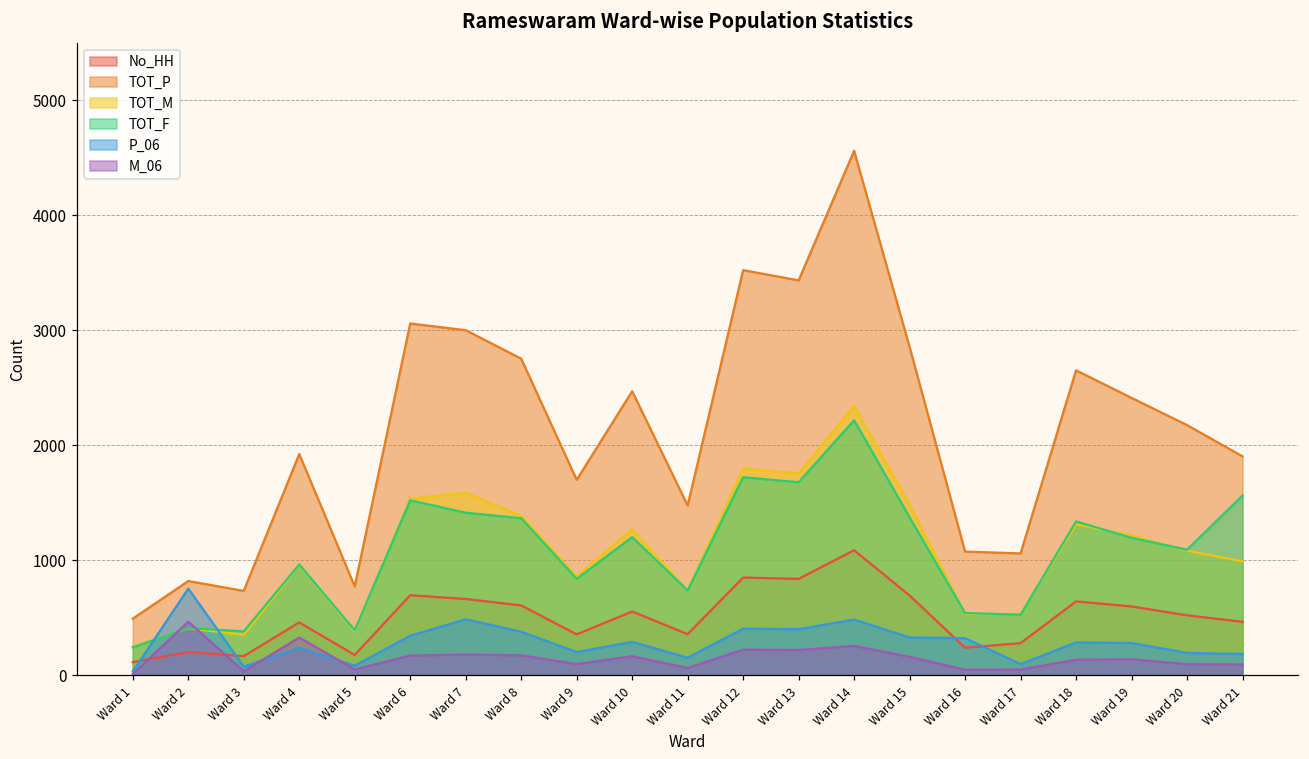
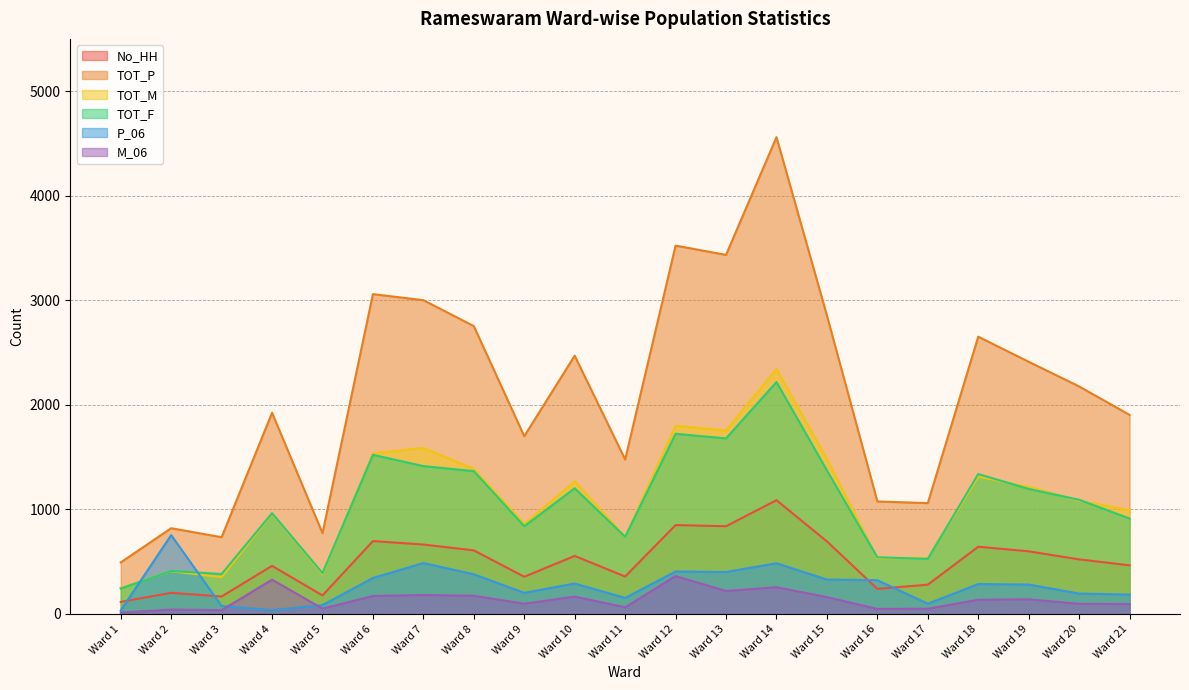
  {
    "TOT_F": {
      "Ward 3": 380,
      "Ward 7": 1410,
      "Ward 10": 1200,
      "Ward 12": 1720,
      "Ward 13": 1680,
      "Ward 14": 2220,
      "Ward 15": 1370,
-     "Ward 21": 1560
+     "Ward 21": 910
    },
    "P_06": {
      "Ward 2": 750,
      "Ward 3": 80,
-     "Ward 4": 240,
+     "Ward 4": 40,
      "Ward 5": 80,
      "Ward 6": 340,
      "Ward 7": 490,
      "Ward 8": 380,
      "Ward 9": 200,
      "Ward 10": 290,
      "Ward 11": 150,
      "Ward 12": 410,
      "Ward 13": 400,
      "Ward 14": 490,
      "Ward 15": 330,
      "Ward 16": 320,
      "Ward 17": 100,
      "Ward 18": 290,
      "Ward 19": 280,
      "Ward 20": 200,
      "Ward 21": 190
    },
    "M_06": {
-     "Ward 2": 470,
+     "Ward 2": 40,
      "Ward 3": 40,
      "Ward 4": 330,
      "Ward 5": 50,
      "Ward 6": 170,
      "Ward 7": 180,
      "Ward 8": 170,
      "Ward 9": 100,
      "Ward 10": 170,
      "Ward 11": 60,
-     "Ward 12": 220,
+     "Ward 12": 360,
      "Ward 13": 220,
      "Ward 14": 260,
      "Ward 15": 160,
      "Ward 16": 50,
      "Ward 17": 50,
      "Ward 18": 140,
      "Ward 19": 140,
      "Ward 20": 100,
      "Ward 21": 100
    }
  }
